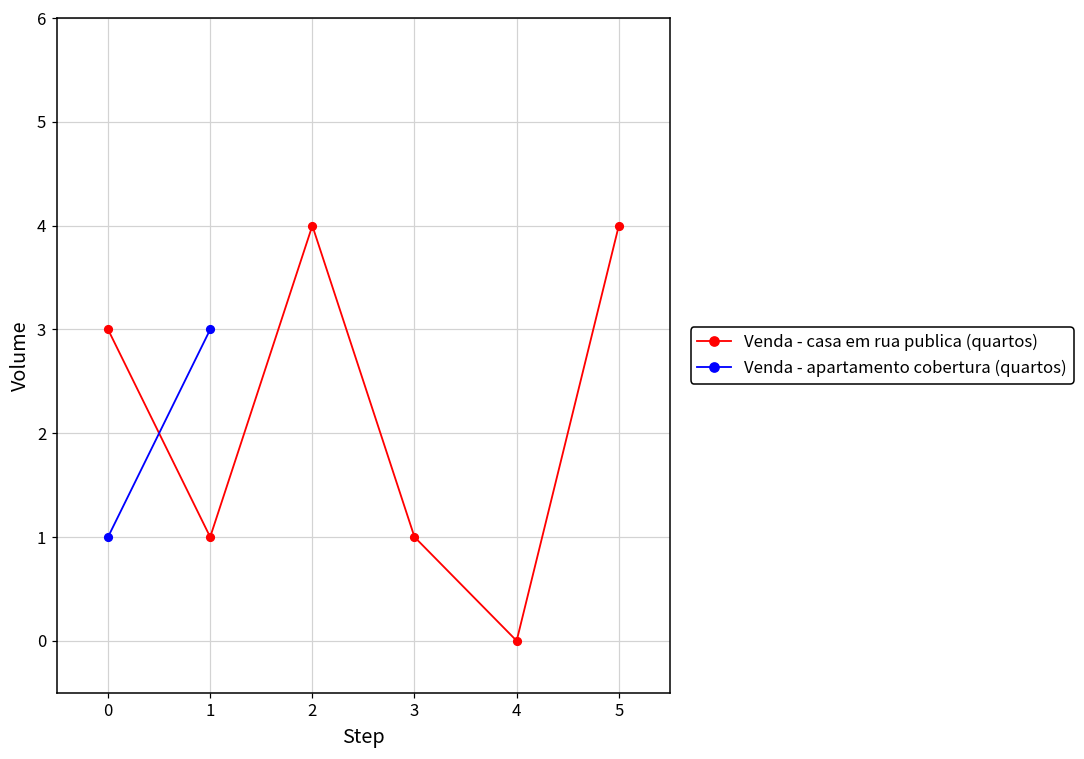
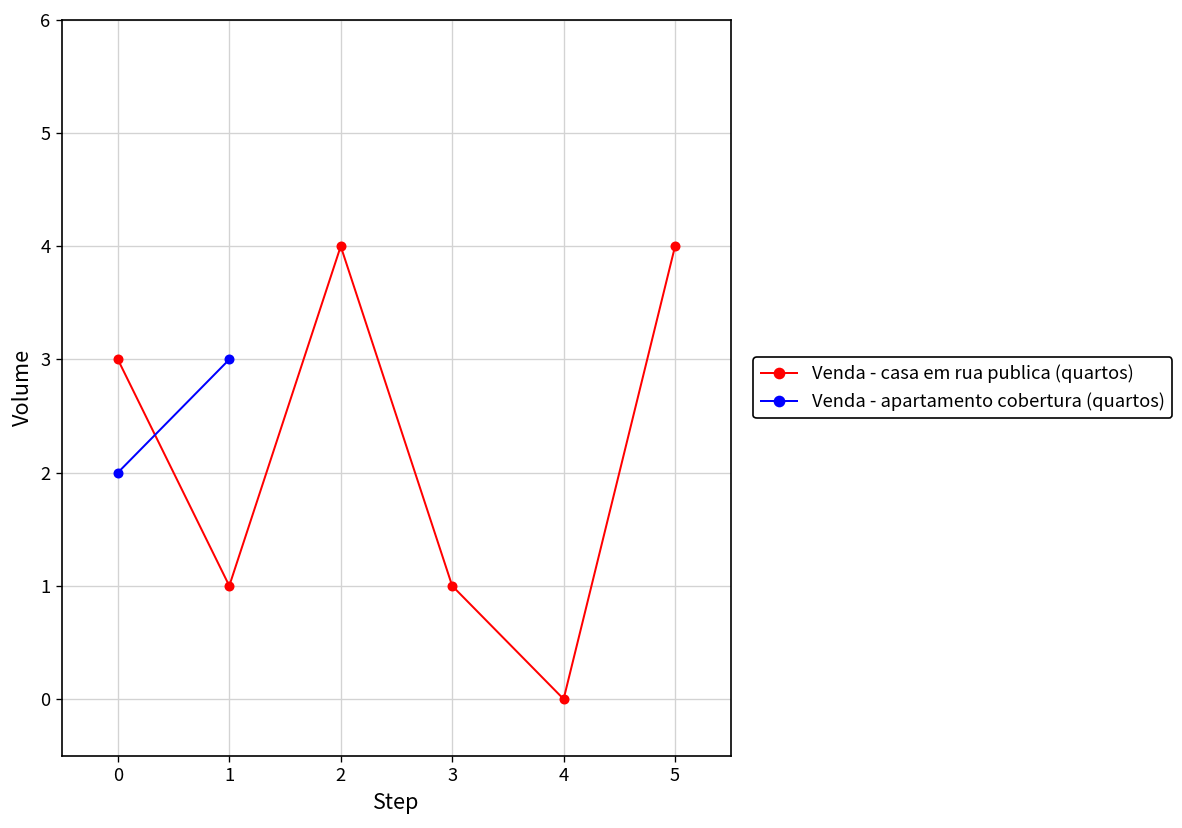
  {
    "Venda - casa em rua publica (quartos)": {
      "0": 3,
      "1": 1,
      "2": 4,
      "3": 1,
      "4": 0,
      "5": 4
    },
    "Venda - apartamento cobertura (quartos)": {
-     "0": 1,
+     "0": 2,
      "1": 3
    }
  }
